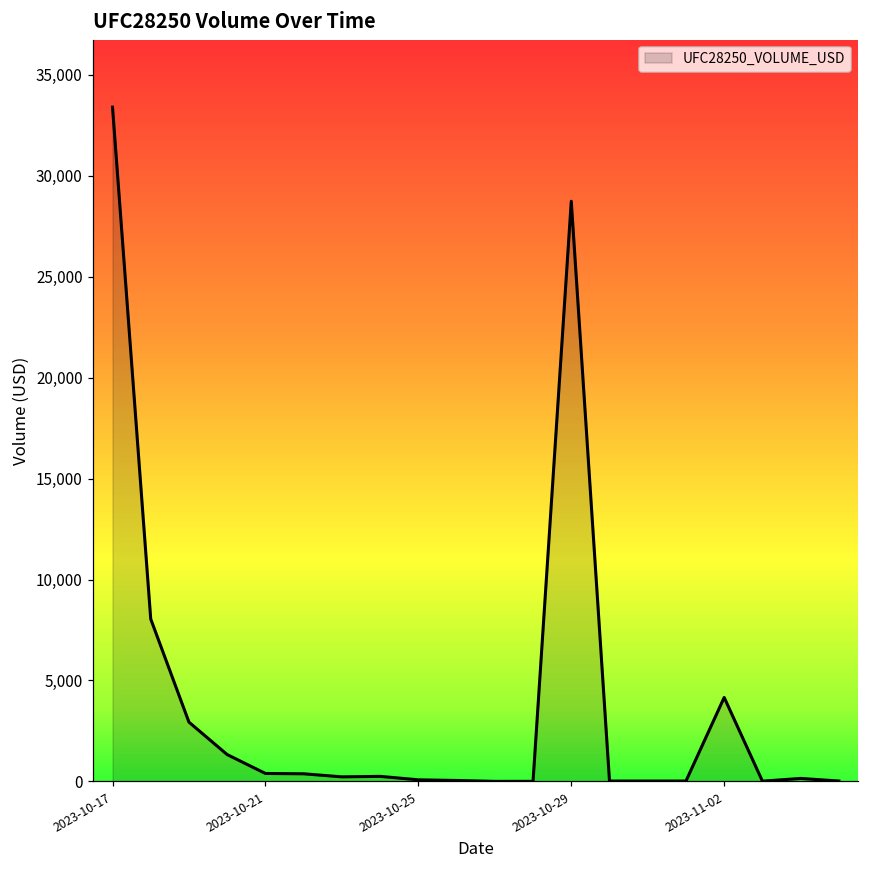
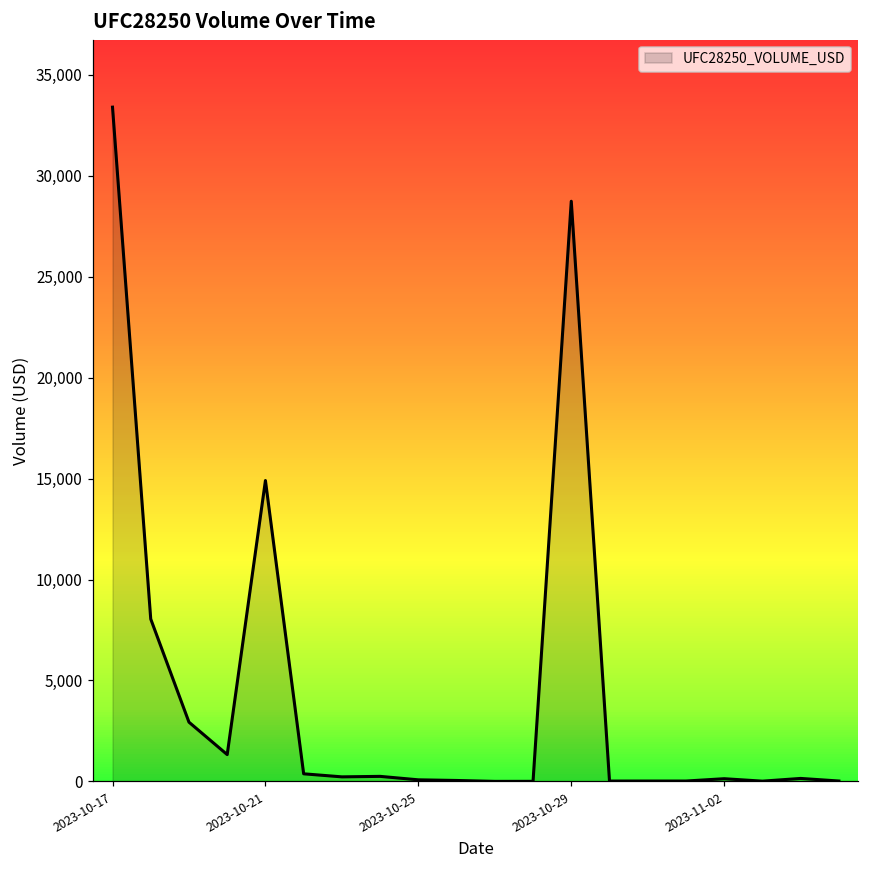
  {
    "UFC28250_VOLUME_USD": {
      "2023-10-17": "33,400",
-     "2023-10-21": "400",
+     "2023-10-21": "14,900",
      "2023-10-25": "100",
      "2023-10-29": "28,700",
-     "2023-11-02": "4,200"
+     "2023-11-02": "100"
    }
  }
